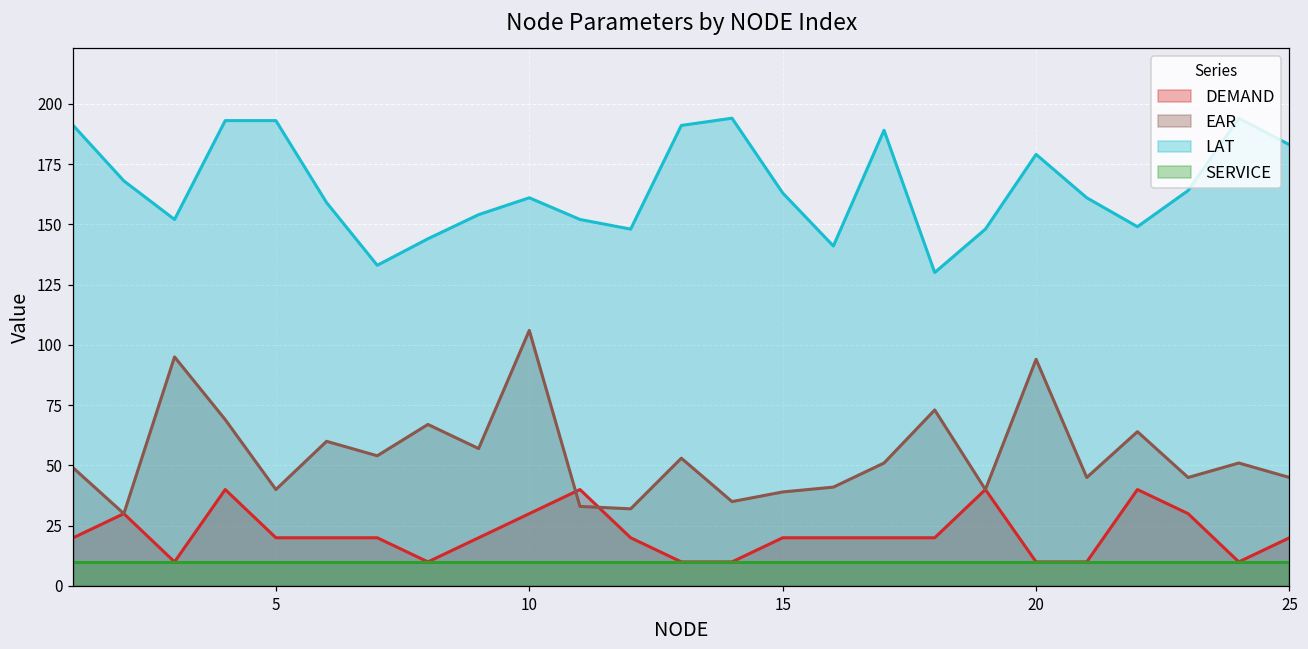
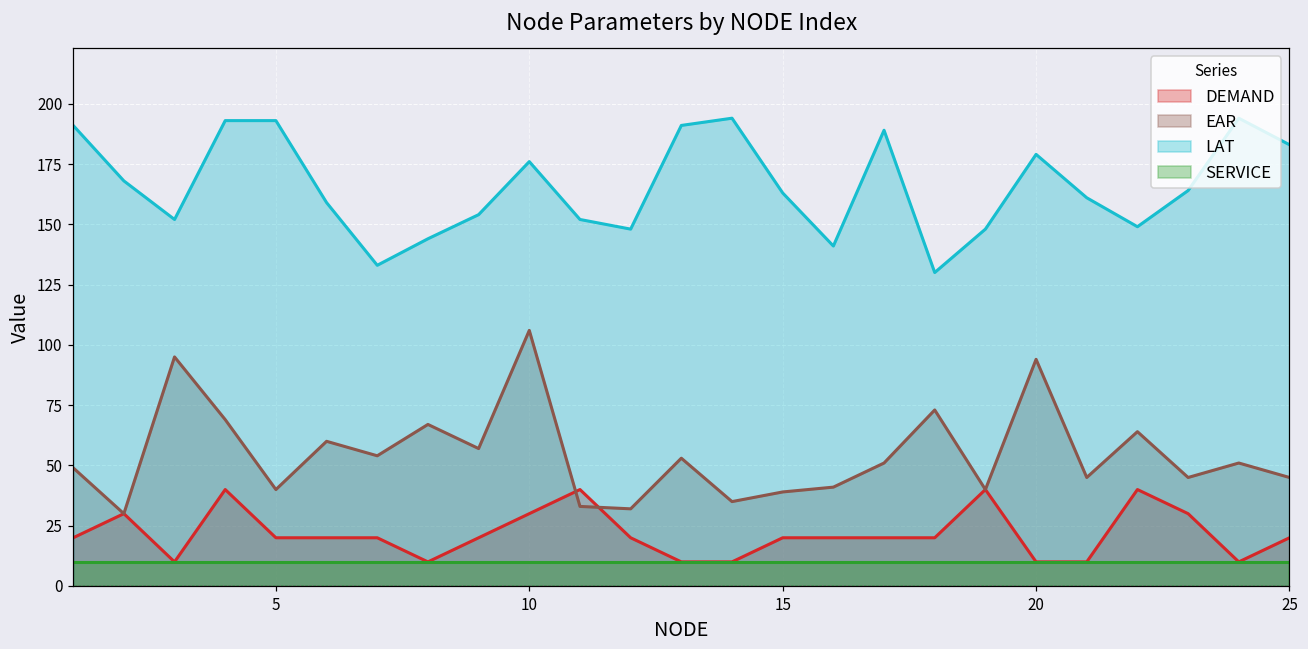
  {
    "LAT": {
      "5": 193,
-     "10": 161,
+     "10": 176,
      "15": 163,
      "20": 179,
      "25": 183
    },
    "SERVICE": {
      "5": 10,
      "10": 10,
      "15": 10,
      "25": 10
    }
  }
